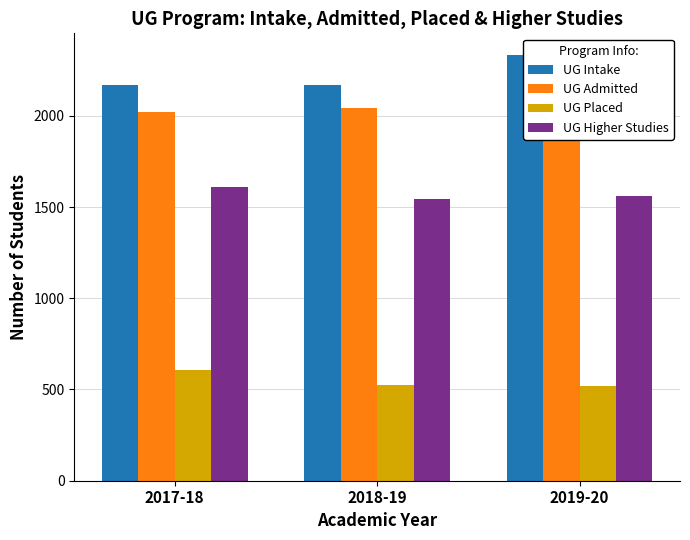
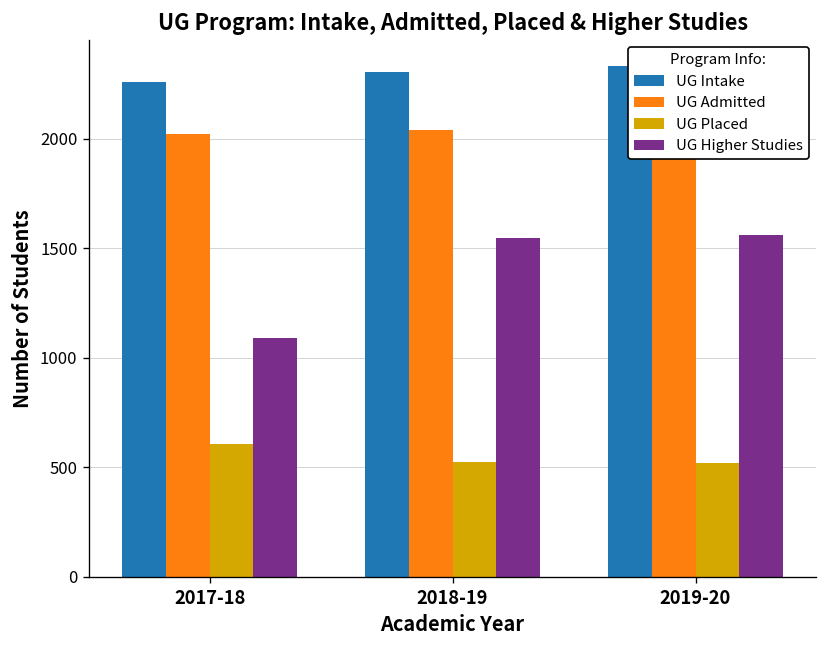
  {
    "UG Intake": {
-     "2017-18": 2170,
-     "2018-19": 2170
+     "2017-18": 2260,
+     "2018-19": 2310
    },
    "UG Admitted": {
      "2017-18": 2020,
      "2018-19": 2040
    },
    "UG Placed": {
      "2017-18": 610,
      "2018-19": 520,
      "2019-20": 520
    },
    "UG Higher Studies": {
-     "2017-18": 1610,
+     "2017-18": 1090,
      "2018-19": 1550,
      "2019-20": 1560
    }
  }
